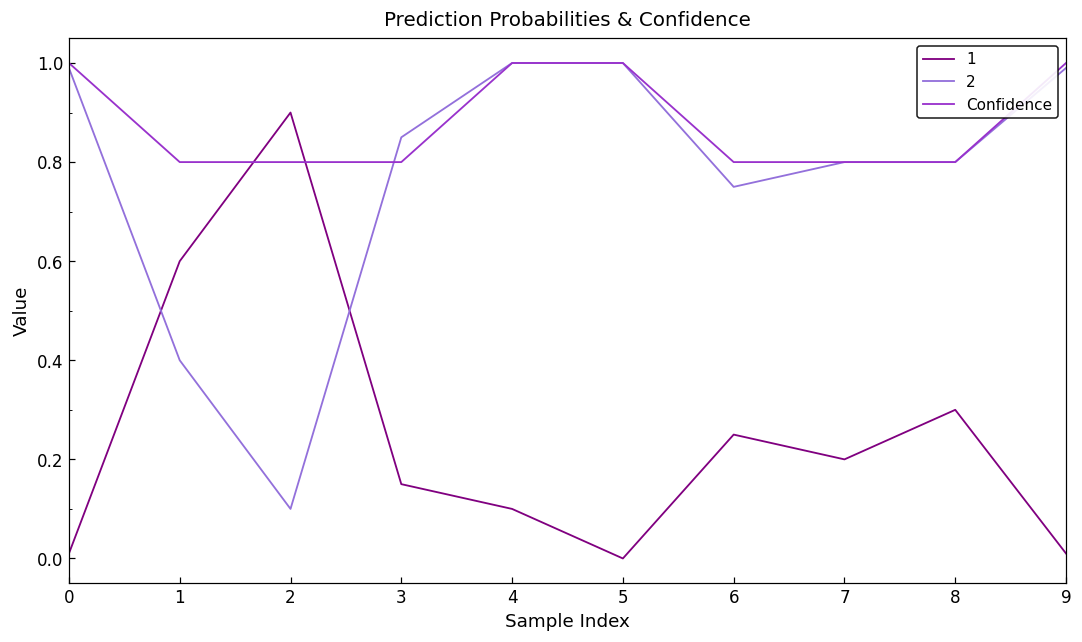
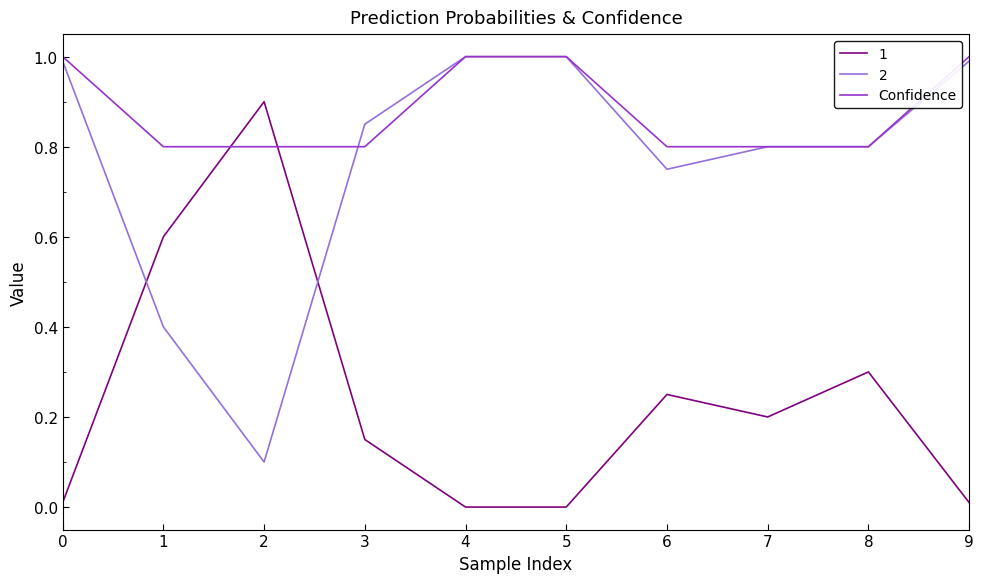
  {
    "1": {
      "0": 0.01,
      "1": 0.6,
      "2": 0.9,
      "3": 0.15,
-     "4": 0.1,
+     "4": 0.0,
      "5": 0.0,
      "6": 0.25,
      "7": 0.2,
      "8": 0.3,
      "9": 0.01
    },
    "2": {
      "0": 0.99,
      "1": 0.4,
      "2": 0.1,
      "3": 0.85,
      "6": 0.75,
      "9": 0.99
    },
    "Confidence": {
      "0": 1.0,
      "1": 0.8,
      "2": 0.8,
      "3": 0.8,
      "6": 0.8,
      "9": 1.0
    }
  }
